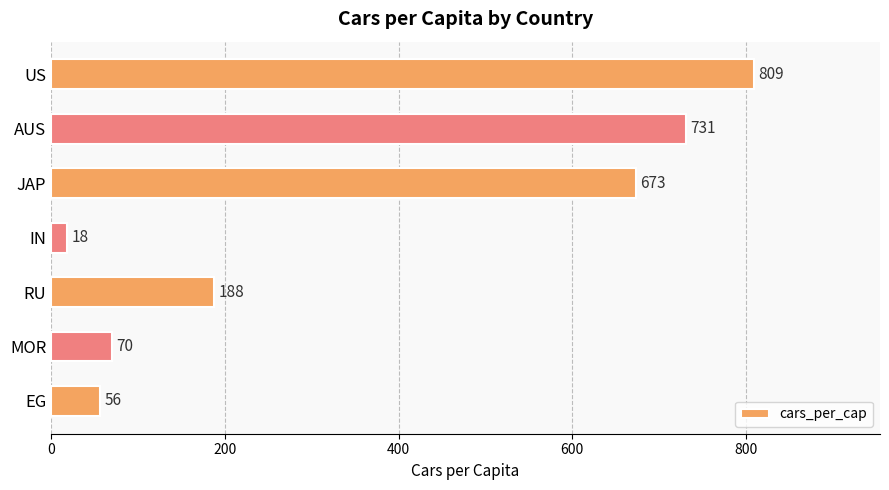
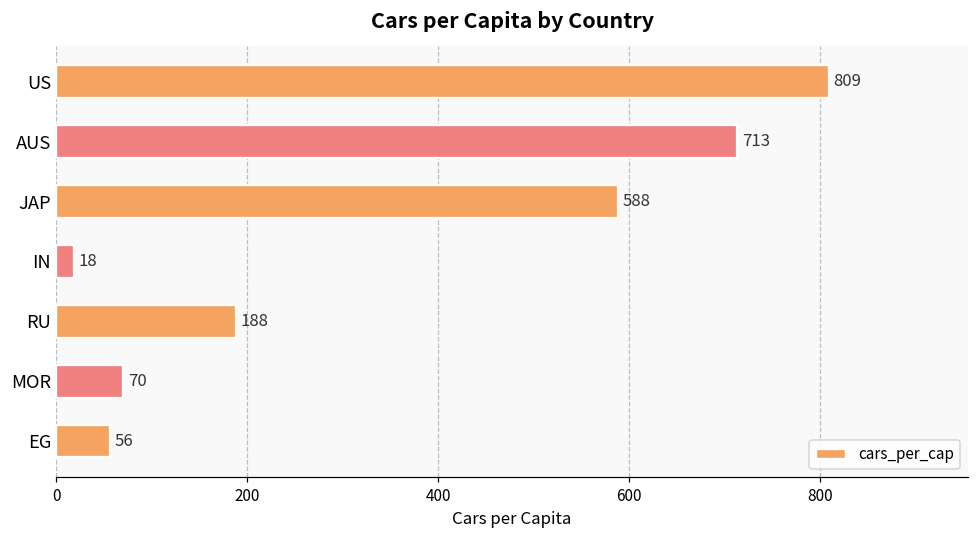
  {
    "US": 809,
-   "AUS": 731,
-   "JAP": 673,
+   "AUS": 713,
+   "JAP": 588,
    "IN": 18,
    "RU": 188,
    "MOR": 70,
    "EG": 56
  }
